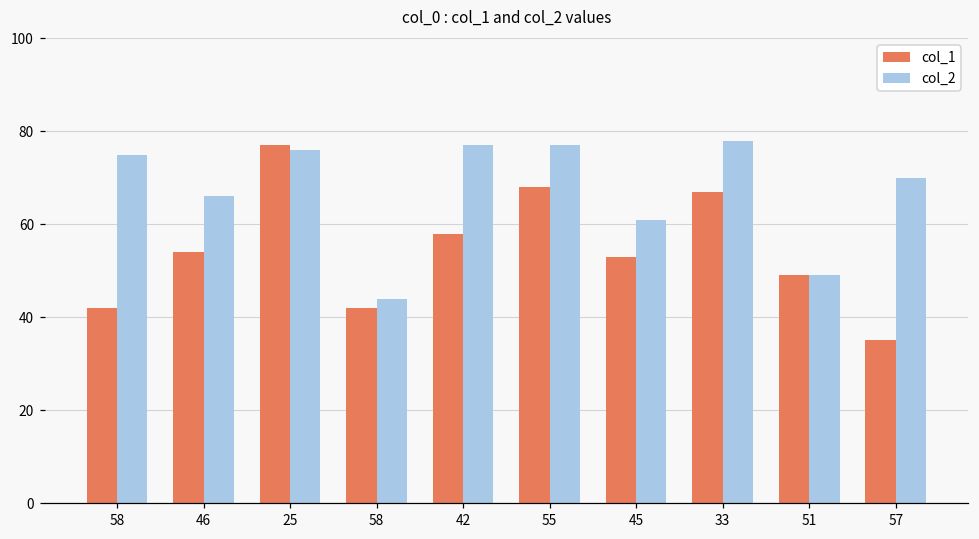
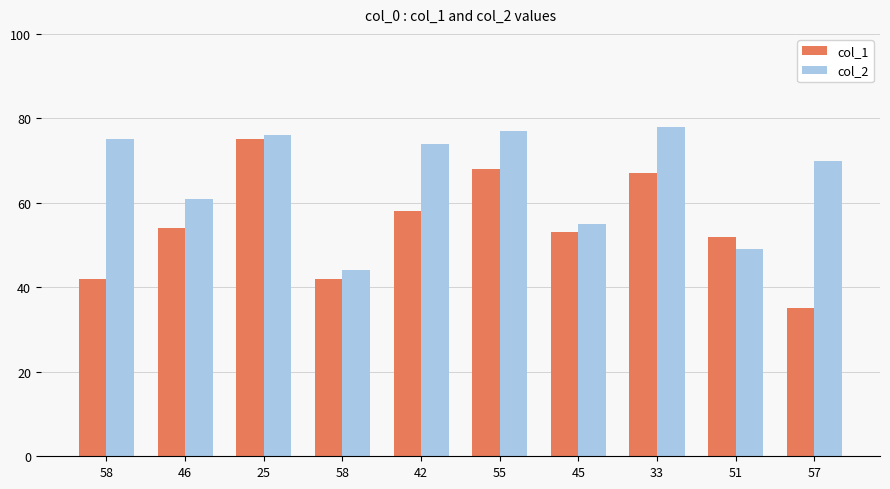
  {
    "col_1": {
      "46": 54,
-     "25": 77,
+     "25": 75,
      "42": 58,
      "55": 68,
      "45": 53,
      "33": 67,
-     "51": 49,
+     "51": 52,
      "57": 35
    },
    "col_2": {
-     "46": 66,
+     "46": 61,
      "25": 76,
-     "42": 77,
+     "42": 74,
      "55": 77,
-     "45": 61,
+     "45": 55,
      "33": 78,
      "51": 49,
      "57": 70
    }
  }
